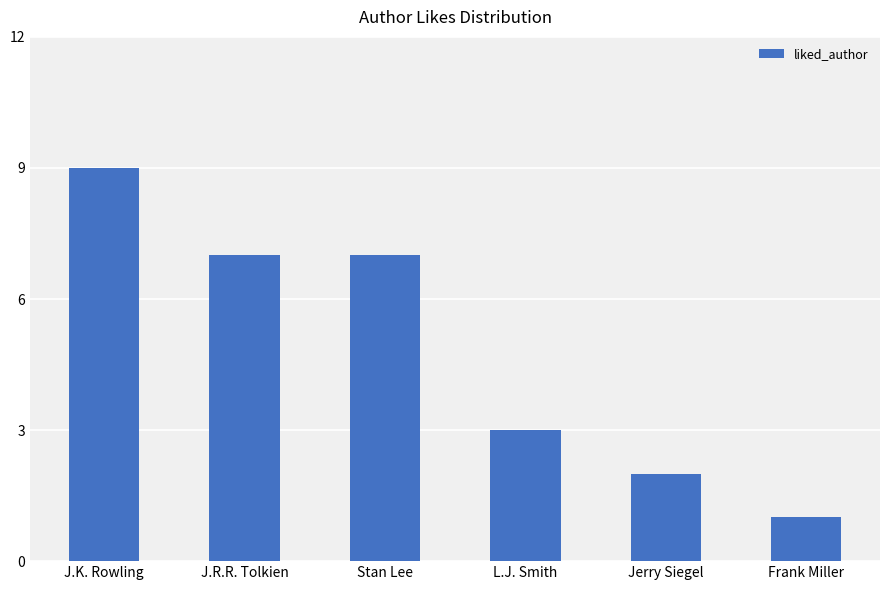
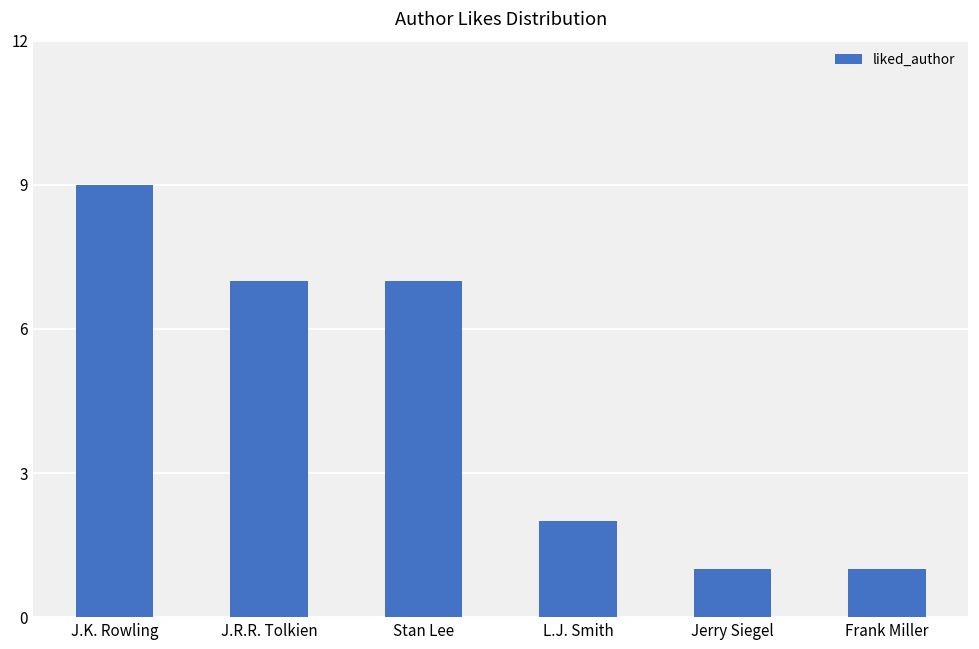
  {
    "J.K. Rowling": 9,
    "J.R.R. Tolkien": 7,
    "Stan Lee": 7,
-   "L.J. Smith": 3,
-   "Jerry Siegel": 2,
+   "L.J. Smith": 2,
+   "Jerry Siegel": 1,
    "Frank Miller": 1
  }
